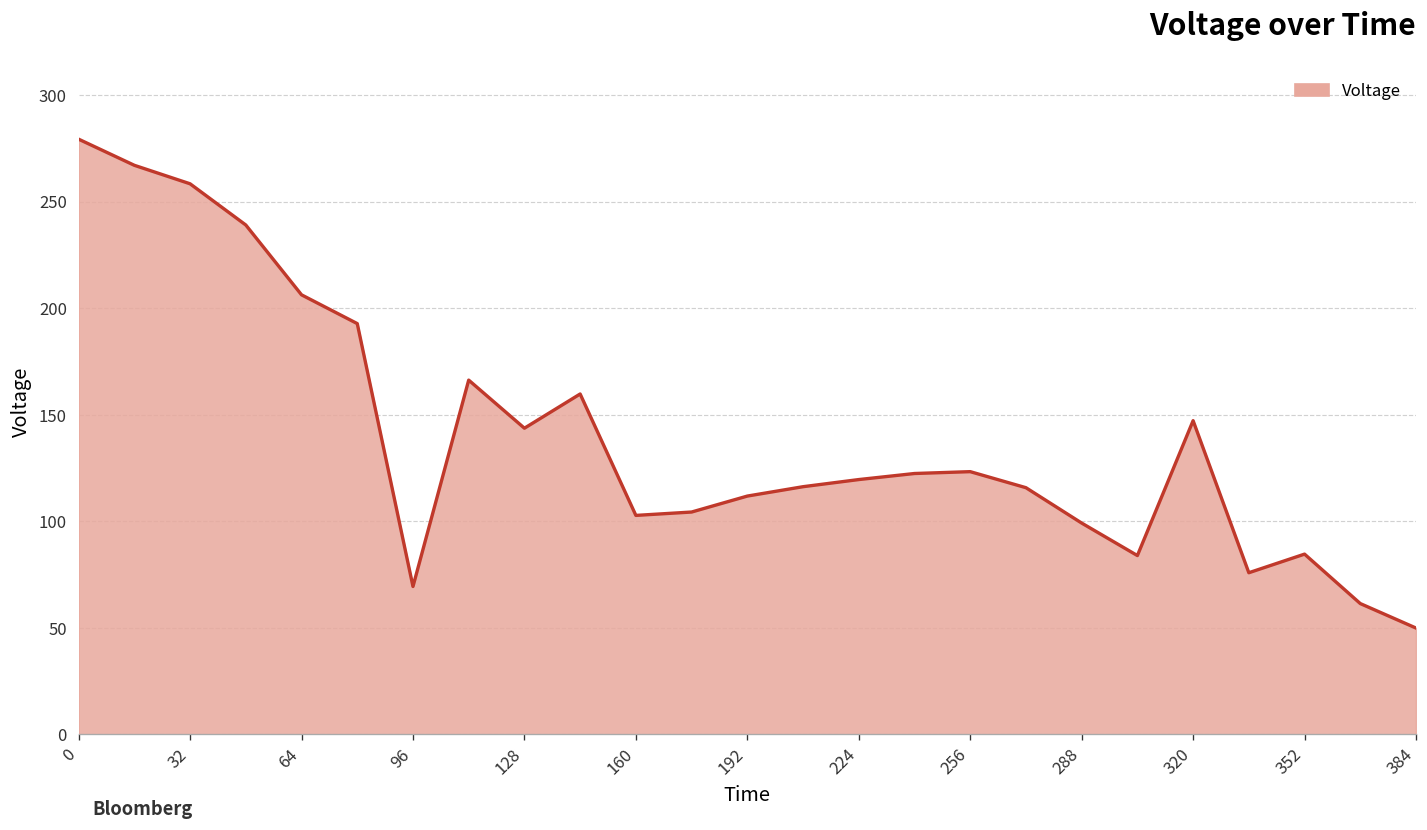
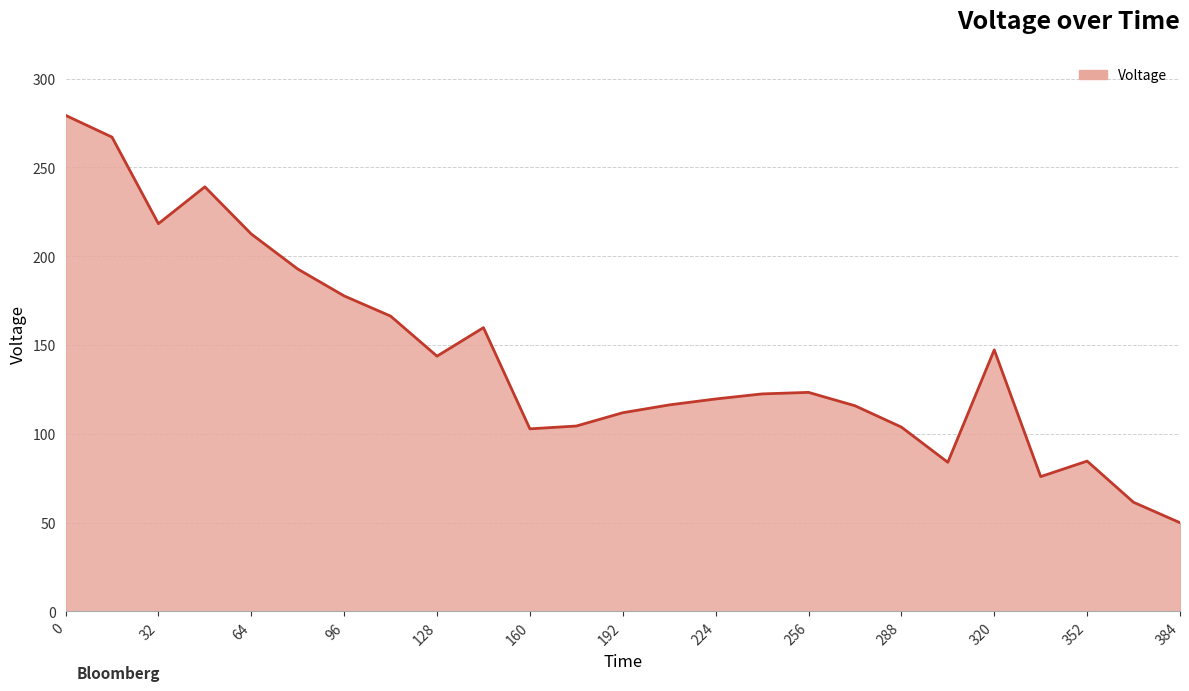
  {
    "0": 279,
-   "32": 258,
-   "64": 206,
-   "96": 69,
+   "32": 218,
+   "64": 212,
+   "96": 178,
    "128": 144,
    "160": 103,
    "192": 112,
    "224": 120,
    "256": 123,
-   "288": 99,
+   "288": 104,
    "320": 147,
    "352": 85,
    "384": 50
  }
